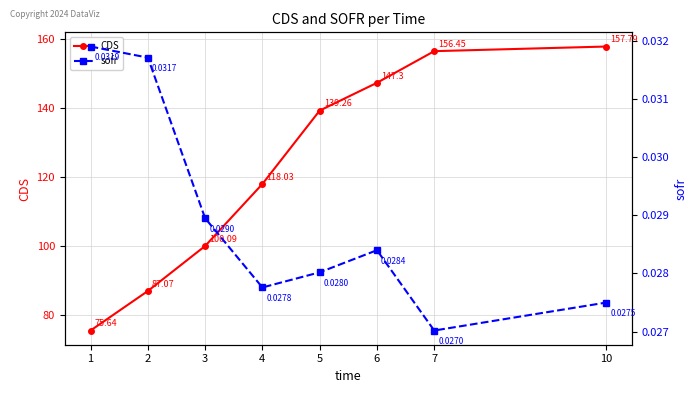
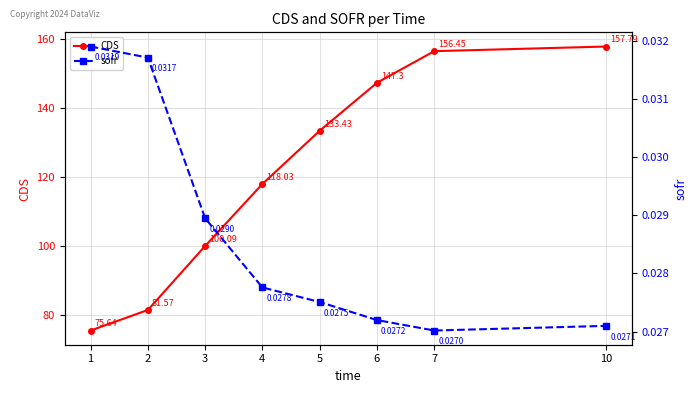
  {
    "CDS": {
      "1": 75.64,
-     "2": 87.07,
+     "2": 81.57,
      "3": 100.09,
      "4": 118.03,
-     "5": 139.26,
+     "5": 133.43,
      "6": 147.3,
      "7": 156.45,
      "10": 157.79
    },
    "sofr": {
      "2": 0.0317,
      "3": 0.0290,
      "4": 0.0278,
-     "5": 0.0280,
-     "6": 0.0284,
+     "5": 0.0275,
+     "6": 0.0272,
      "7": 0.0270,
-     "10": 0.0275
+     "10": 0.0271
    }
  }
